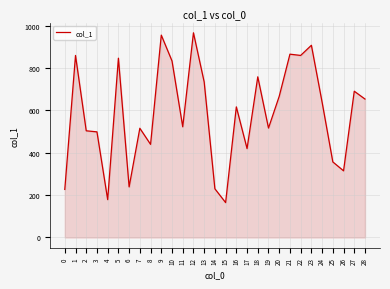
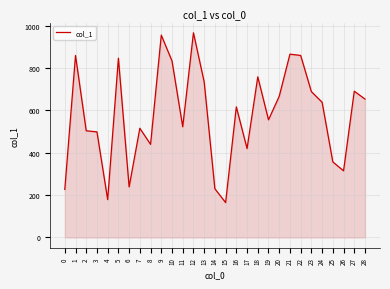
  {
    "0": 230,
    "1": 860,
    "2": 500,
    "3": 500,
    "4": 180,
    "5": 850,
    "6": 240,
    "7": 520,
    "8": 440,
    "9": 960,
    "10": 830,
    "11": 520,
    "12": 970,
    "13": 740,
    "14": 230,
    "15": 170,
    "16": 620,
    "17": 420,
    "18": 760,
-   "19": 520,
+   "19": 560,
    "20": 670,
    "21": 870,
    "22": 860,
-   "23": 910,
+   "23": 690,
    "24": 640,
    "25": 360,
    "26": 320,
    "27": 690,
    "28": 650
  }
